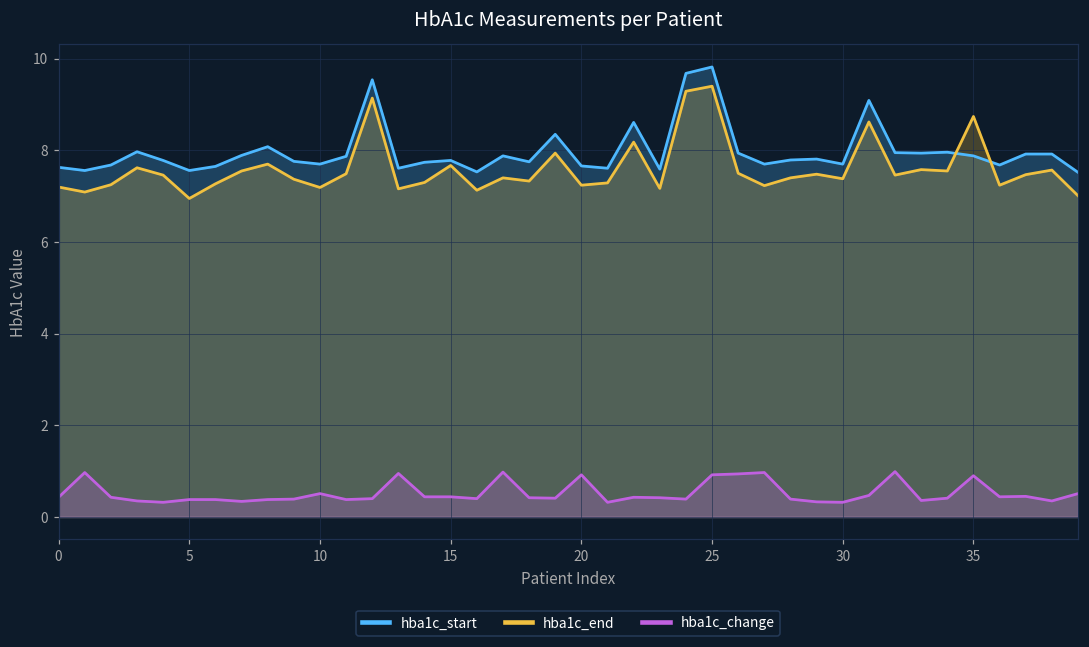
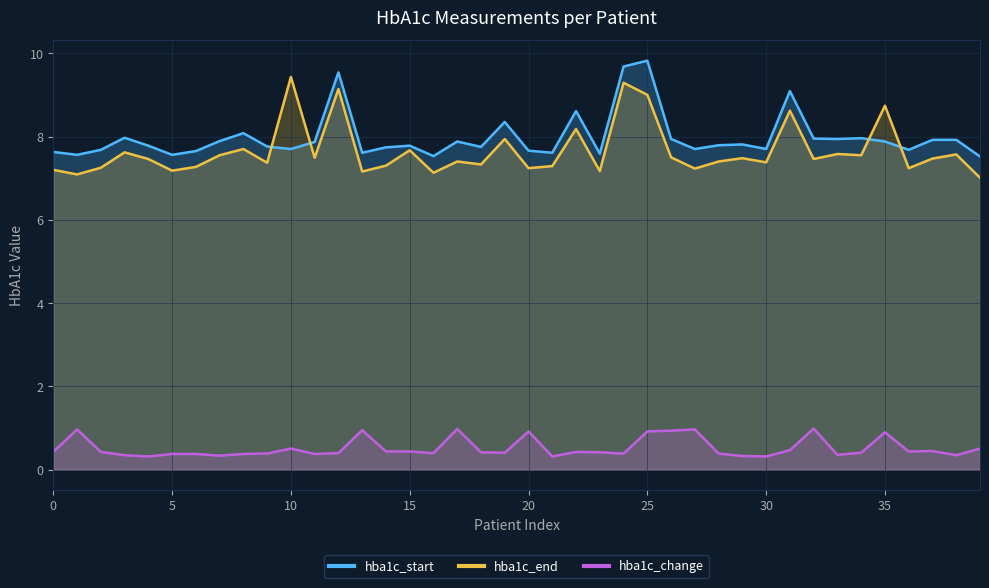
  {
    "hba1c_end": {
      "0": 7.2,
-     "5": 7.0,
-     "10": 7.2,
+     "5": 7.2,
+     "10": 9.4,
      "15": 7.7,
      "20": 7.2,
-     "25": 9.4,
+     "25": 9.0,
      "30": 7.4,
      "35": 8.7
    }
  }
